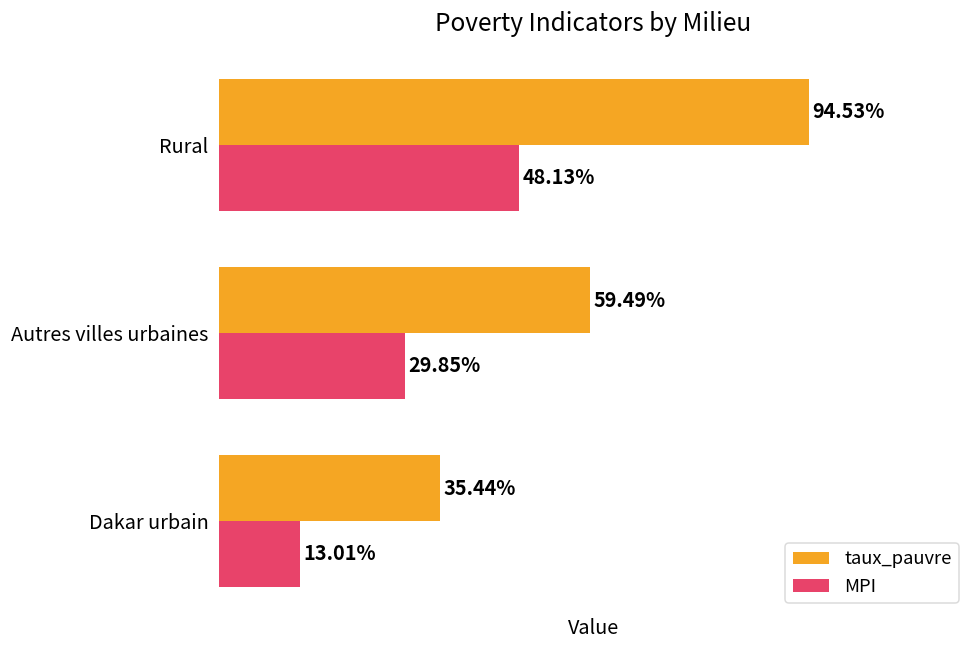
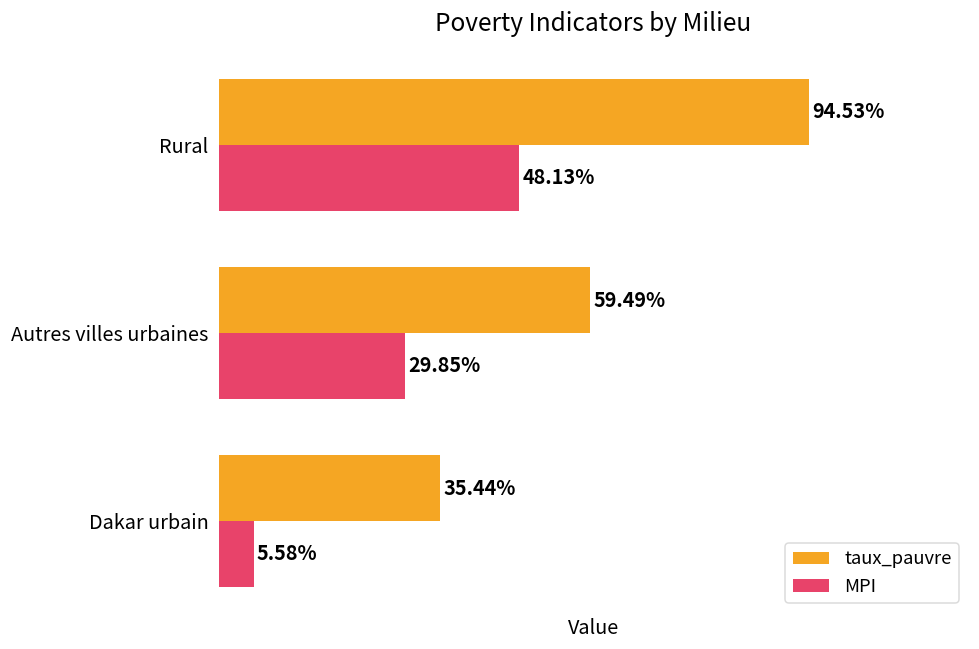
  {
    "taux_pauvre": {
      "Rural": "94.53%",
      "Autres villes urbaines": "59.49%",
      "Dakar urbain": "35.44%"
    },
    "MPI": {
      "Rural": "48.13%",
      "Autres villes urbaines": "29.85%",
-     "Dakar urbain": "13.01%"
+     "Dakar urbain": "5.58%"
    }
  }
